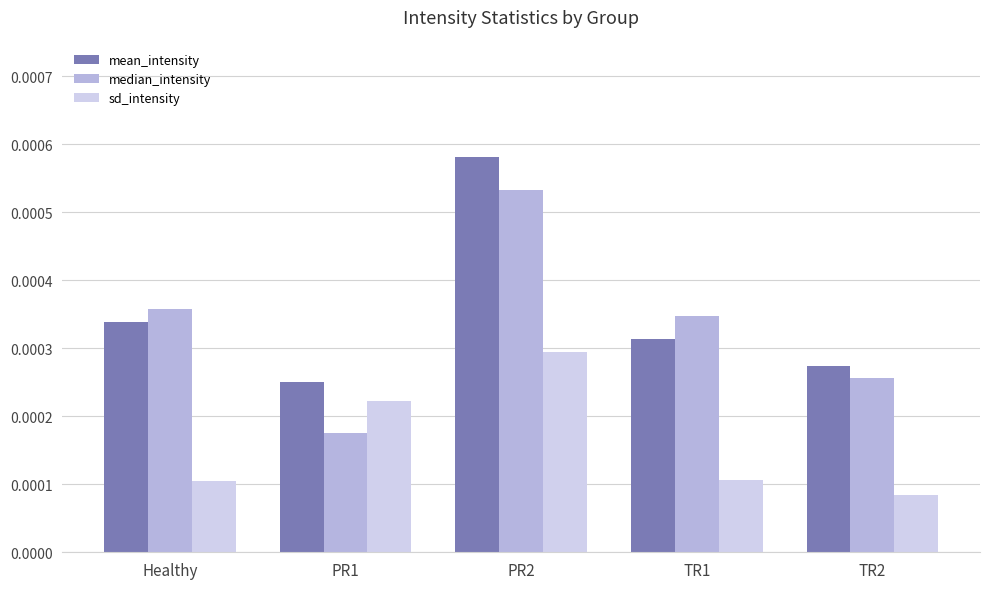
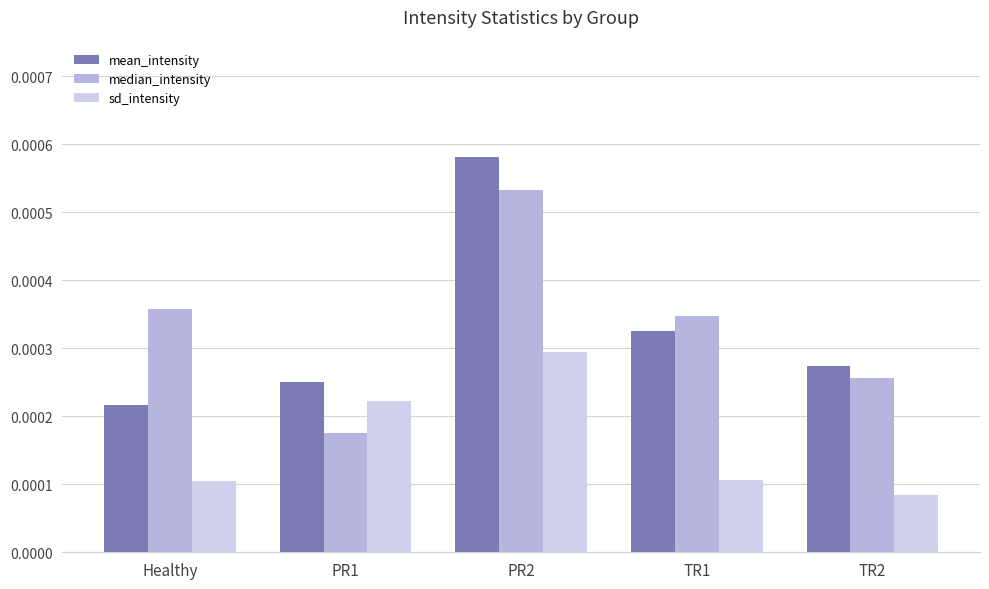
  {
    "mean_intensity": {
-     "Healthy": 0.00034,
+     "Healthy": 0.00022,
      "PR1": 0.00025,
      "PR2": 0.00058,
-     "TR1": 0.00031,
+     "TR1": 0.00033,
      "TR2": 0.00027
    }
  }
